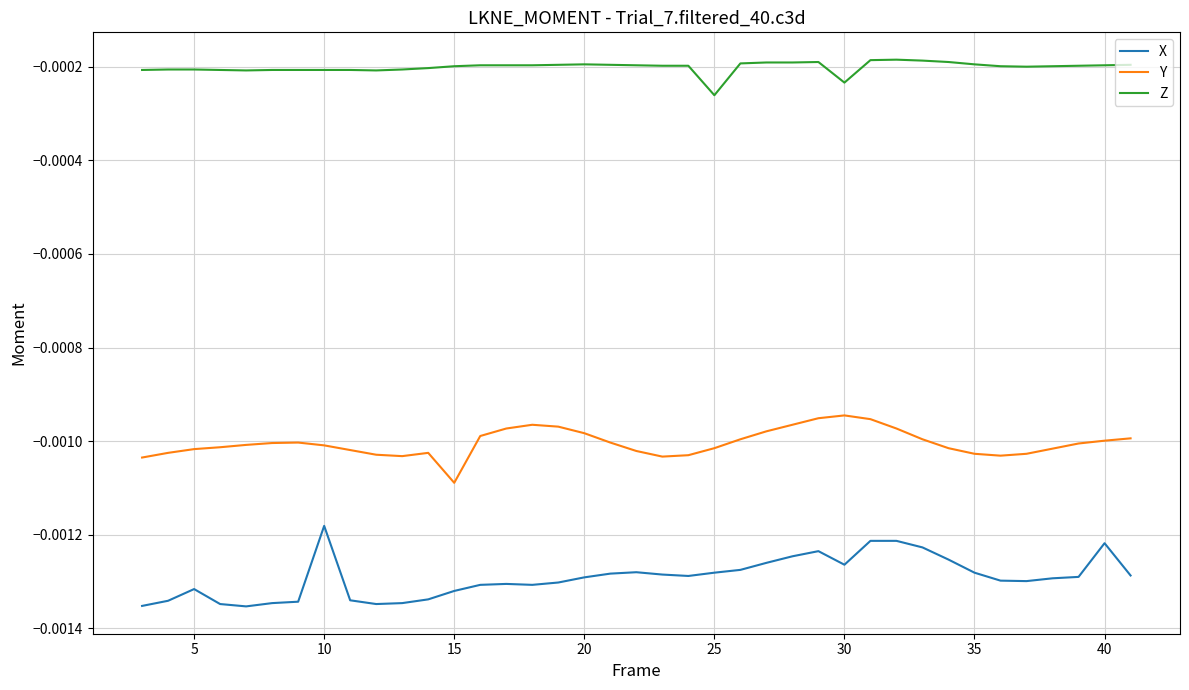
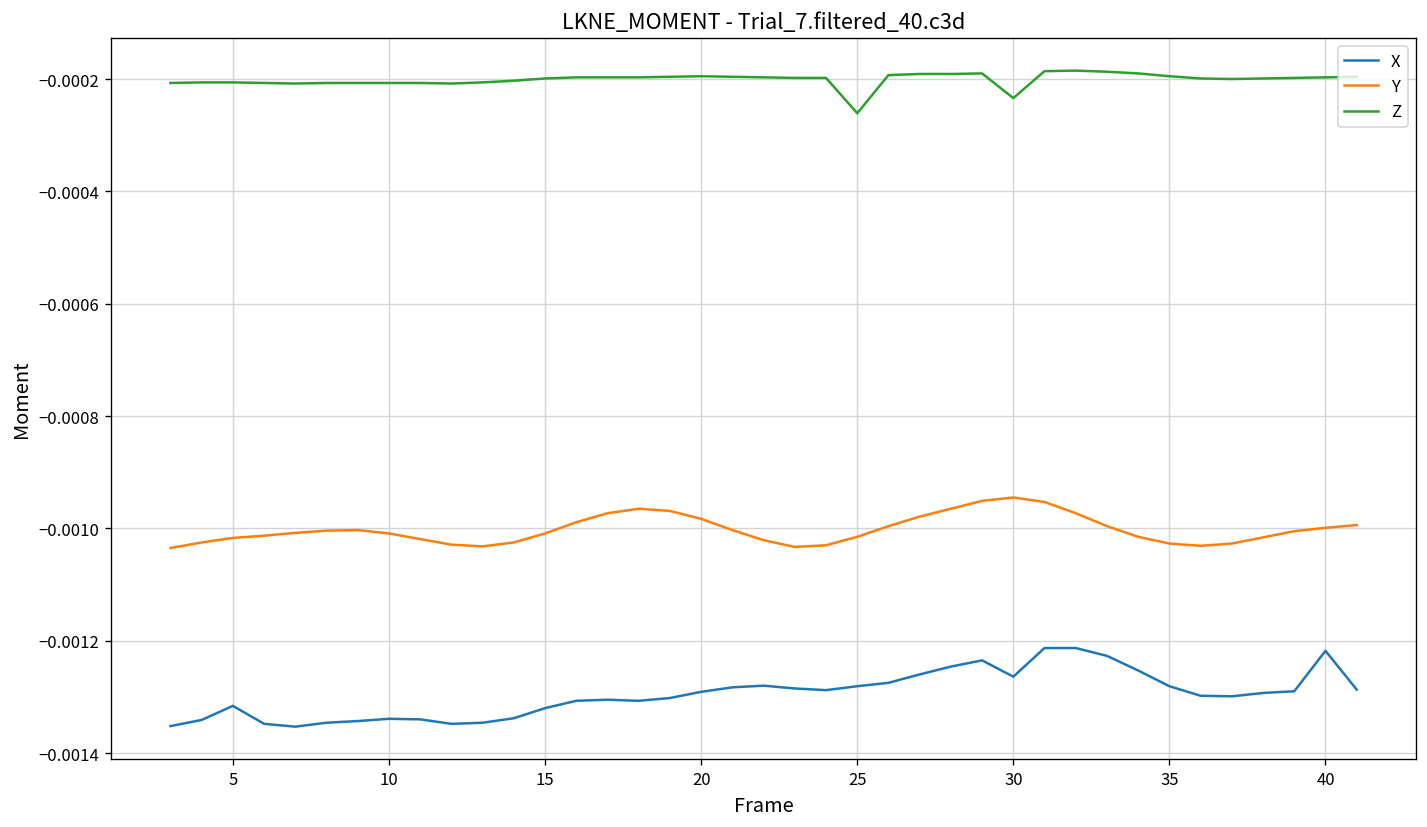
  {
    "X": {
      "5": -0.00132,
-     "10": -0.00118,
+     "10": -0.00134,
      "15": -0.00132,
      "20": -0.00129,
      "25": -0.00128,
      "30": -0.00126,
      "35": -0.00128,
      "40": -0.00122
    },
    "Y": {
      "5": -0.00102,
      "10": -0.00101,
-     "15": -0.00109,
+     "15": -0.00101,
      "20": -0.00098,
      "25": -0.00102,
      "30": -0.00095,
      "35": -0.00103,
      "40": -0.00100
    },
    "Z": {
      "5": -0.00021,
      "10": -0.00021,
      "15": -0.00020,
      "20": -0.00020,
      "25": -0.00026,
      "30": -0.00023,
      "35": -0.00020,
      "40": -0.00020
    }
  }
